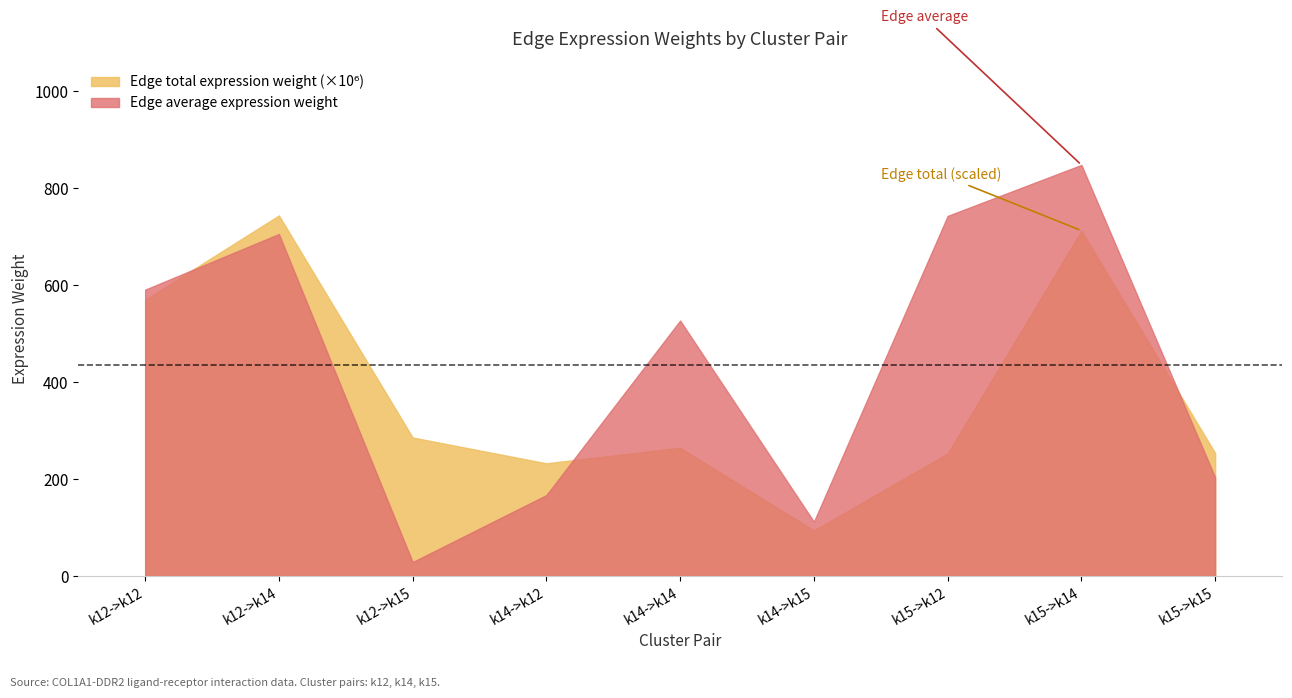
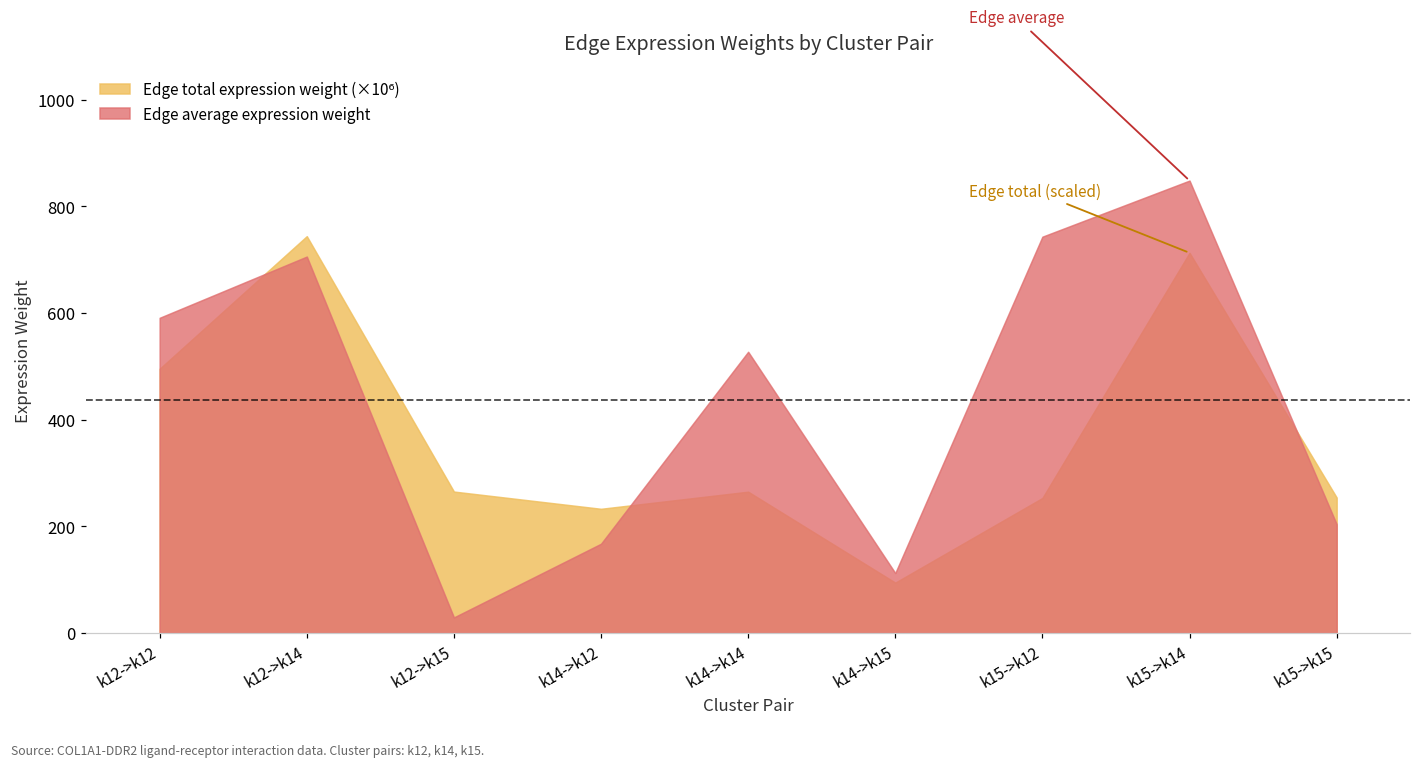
  {
    "Edge total expression weight (×10⁶)": {
-     "k12->k12": 570,
+     "k12->k12": 500,
      "k12->k14": 740,
-     "k12->k15": 290,
+     "k12->k15": 270,
      "k14->k12": 230,
      "k14->k14": 260,
      "k14->k15": 90,
      "k15->k12": 250,
      "k15->k14": 710,
      "k15->k15": 250
    },
    "Edge average expression weight": {
      "k12->k12": 590,
      "k12->k14": 710,
      "k12->k15": 30,
      "k14->k12": 170,
      "k14->k14": 530,
      "k14->k15": 110,
      "k15->k12": 740,
      "k15->k14": 850,
      "k15->k15": 200
    }
  }
